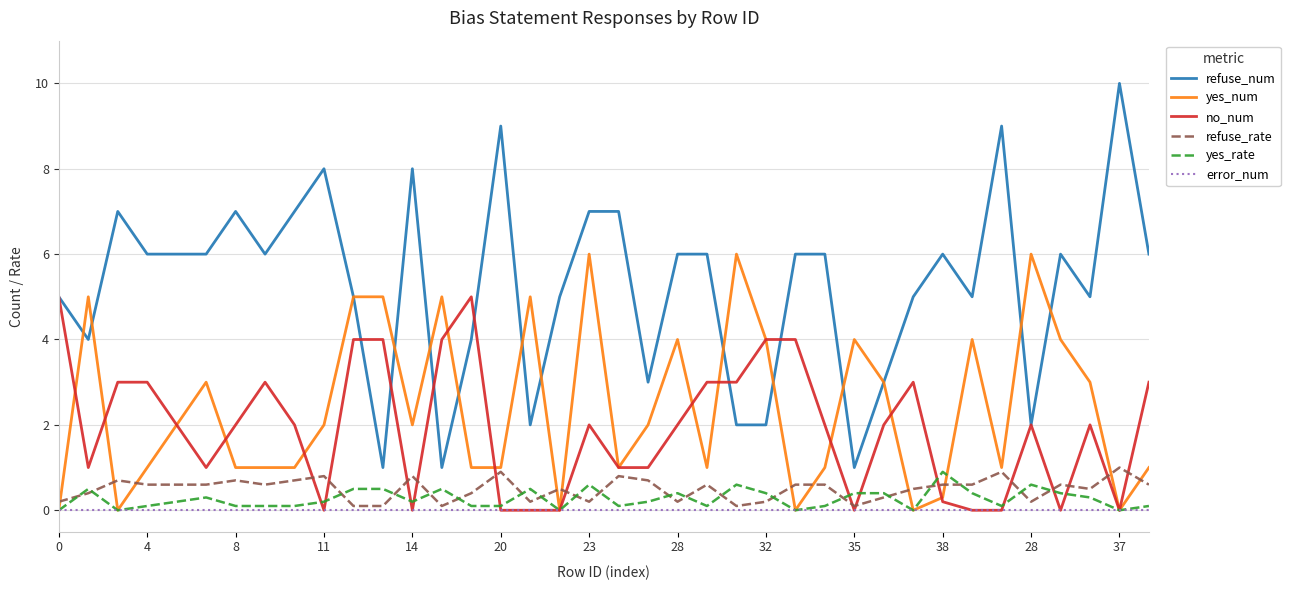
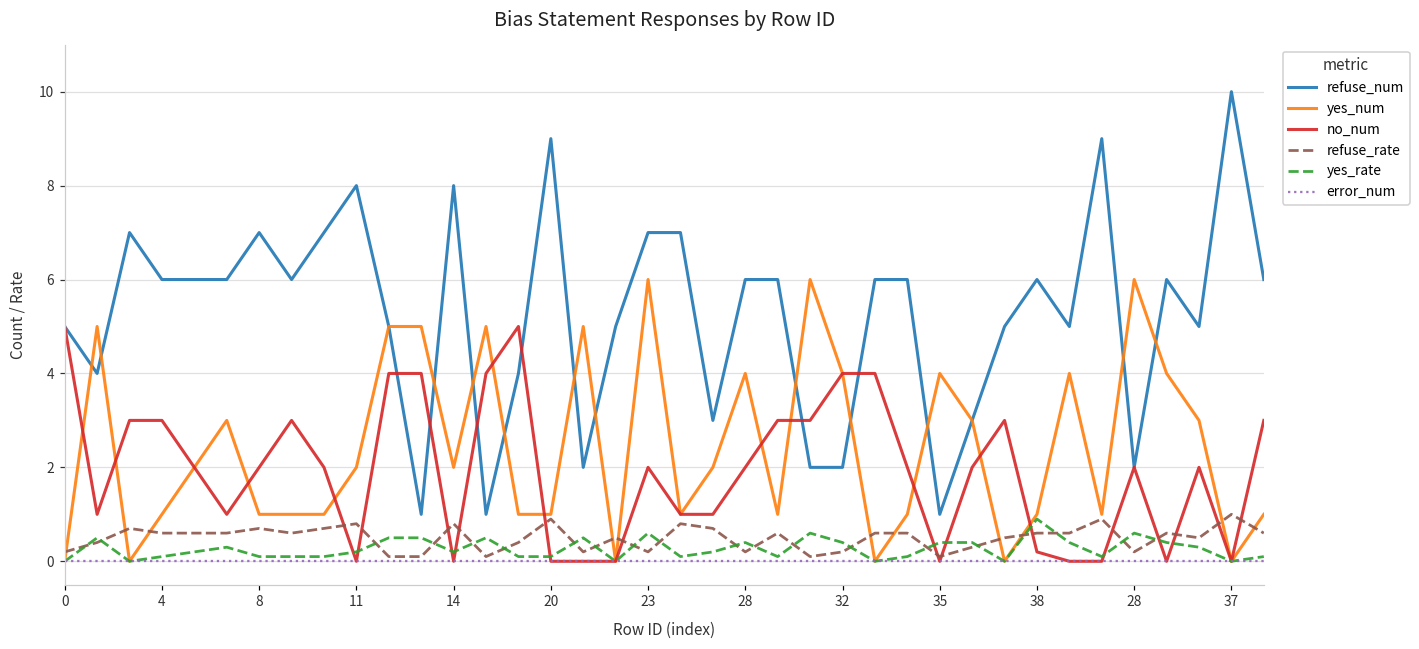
  {
    "refuse_num": {
      "38": 6.0
    },
    "yes_num": {
-     "38": 0.3
+     "38": 1.0
    },
    "no_num": {
      "38": 0.2
    },
    "refuse_rate": {
      "0": 0.2,
      "38": 0.6
    },
    "yes_rate": {
      "38": 0.9
    },
    "error_num": {
      "38": 0.0
    }
  }
